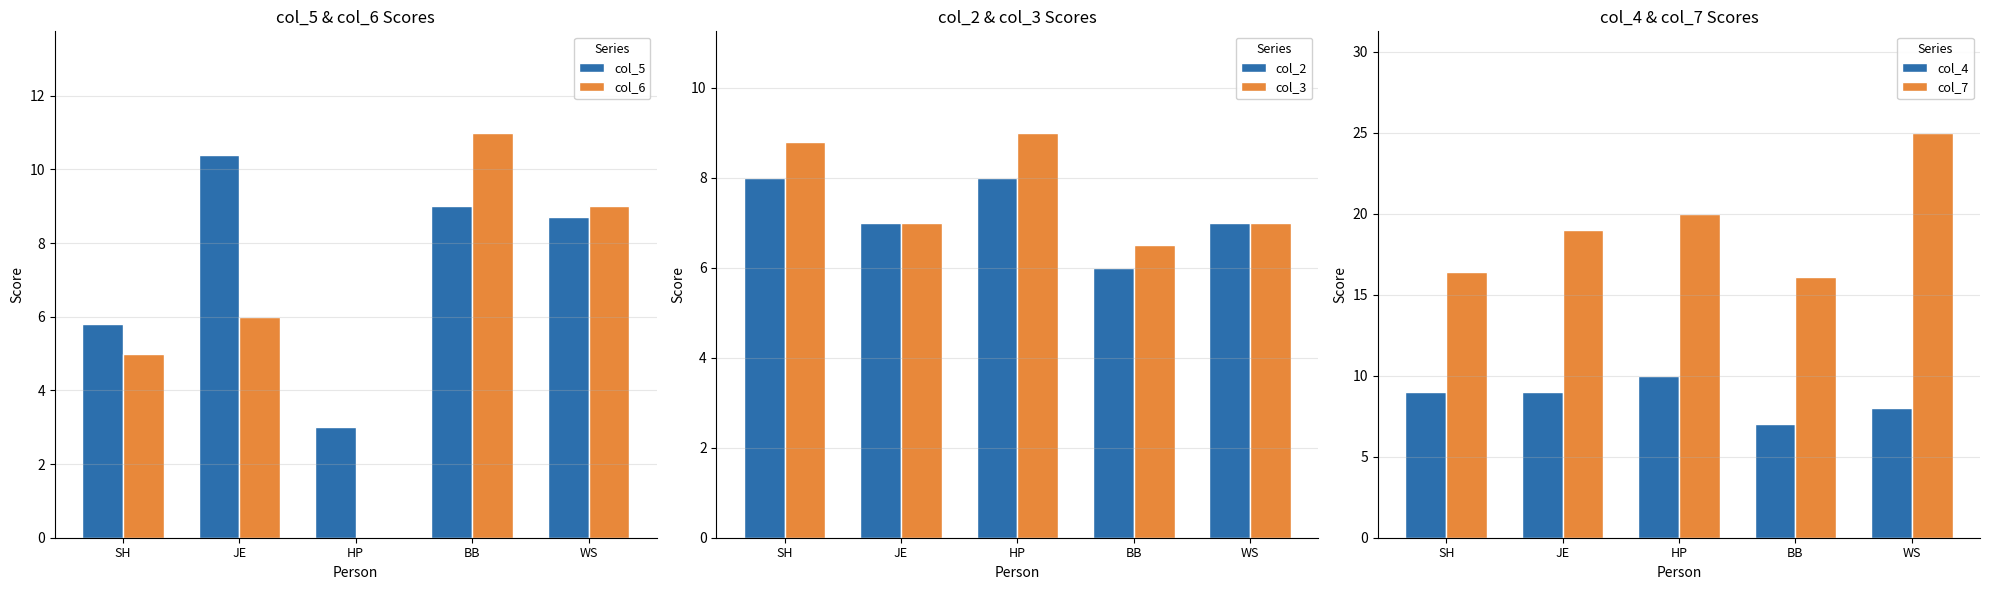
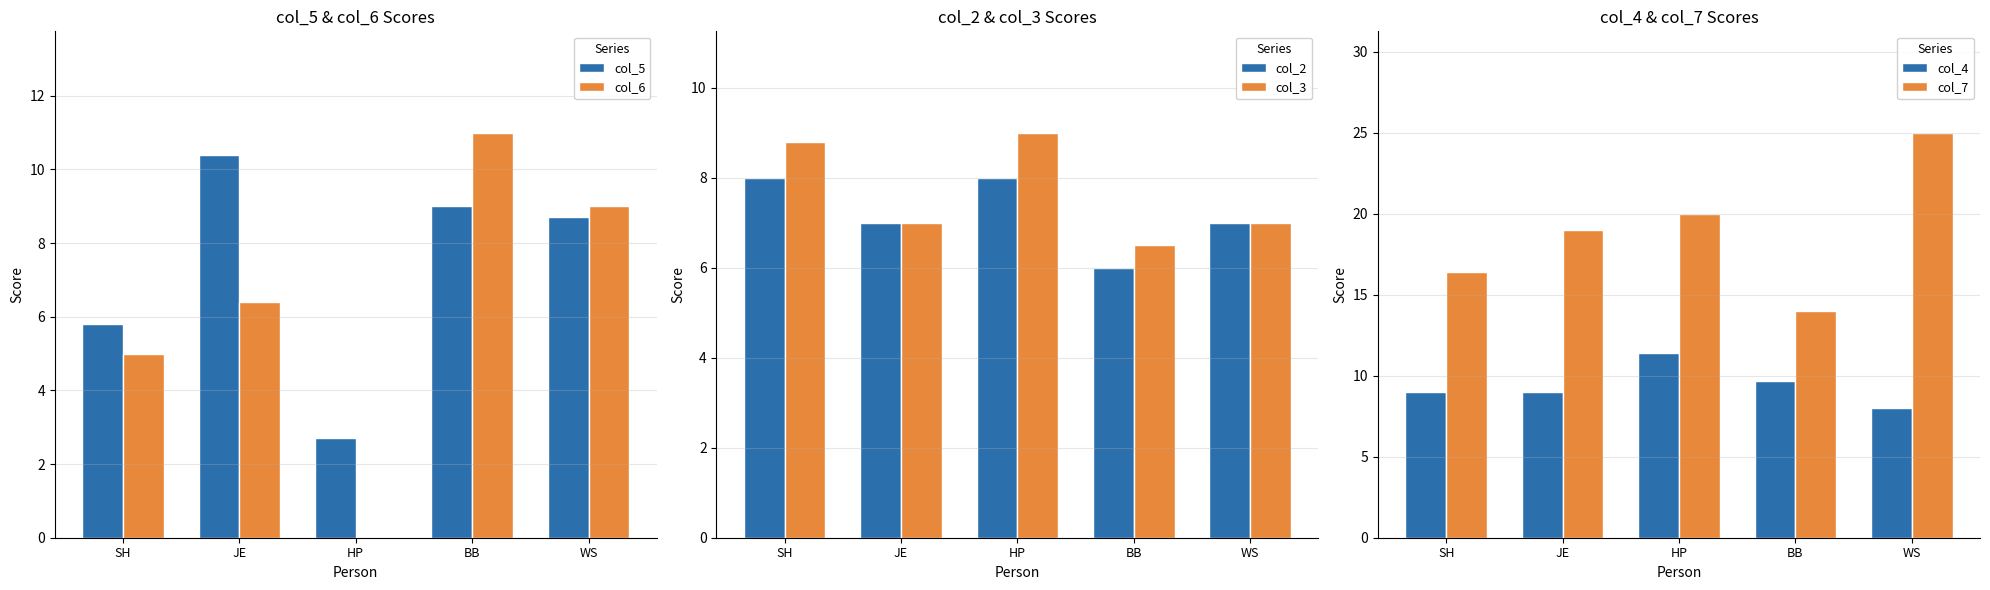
  {
    "col_5 & col_6 Scores": {
      "col_5": {
        "SH": 5.8,
        "JE": 10.4,
-       "HP": 3.0,
+       "HP": 2.7,
        "BB": 9.0,
        "WS": 8.7
      },
      "col_6": {
        "SH": 5.0,
-       "JE": 6.0,
+       "JE": 6.4,
        "HP": 0.0,
        "BB": 11.0,
        "WS": 9.0
      }
    },
    "col_2 & col_3 Scores": {
      "col_2": {
        "SH": 8.0,
        "JE": 7.0,
        "HP": 8.0,
        "BB": 6.0,
        "WS": 7.0
      },
      "col_3": {
        "SH": 8.8,
        "JE": 7.0,
        "HP": 9.0,
        "BB": 6.5,
        "WS": 7.0
      }
    },
    "col_4 & col_7 Scores": {
      "col_4": {
        "SH": 9.0,
        "JE": 9.0,
-       "HP": 10.0,
-       "BB": 7.0,
+       "HP": 11.4,
+       "BB": 9.7,
        "WS": 8.0
      },
      "col_7": {
        "SH": 16.4,
        "JE": 19.0,
        "HP": 20.0,
-       "BB": 16.1,
+       "BB": 14.0,
        "WS": 25.0
      }
    }
  }
